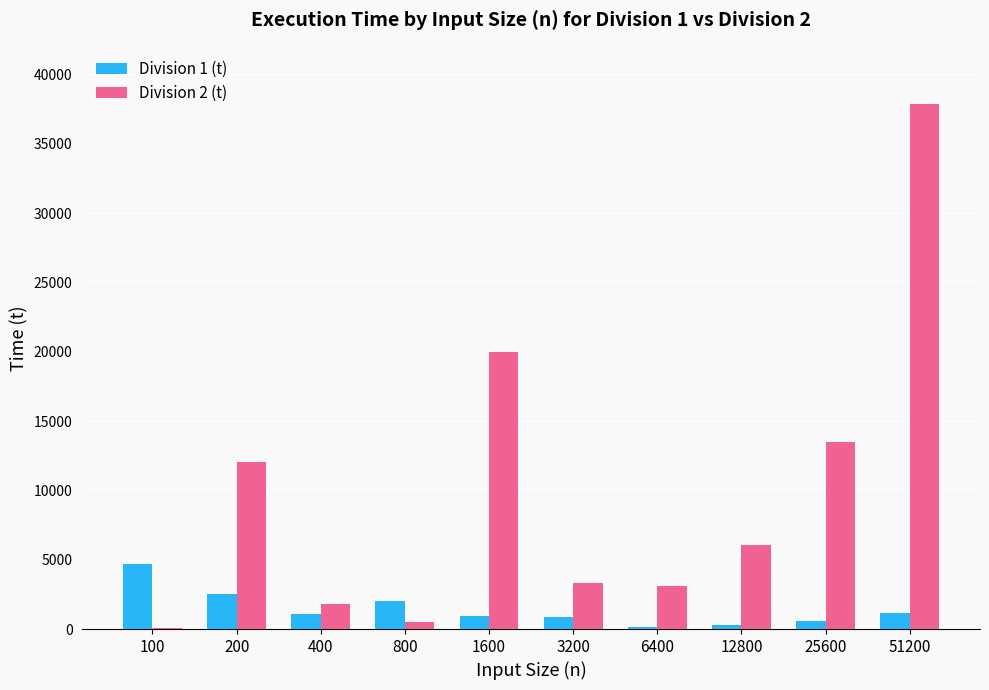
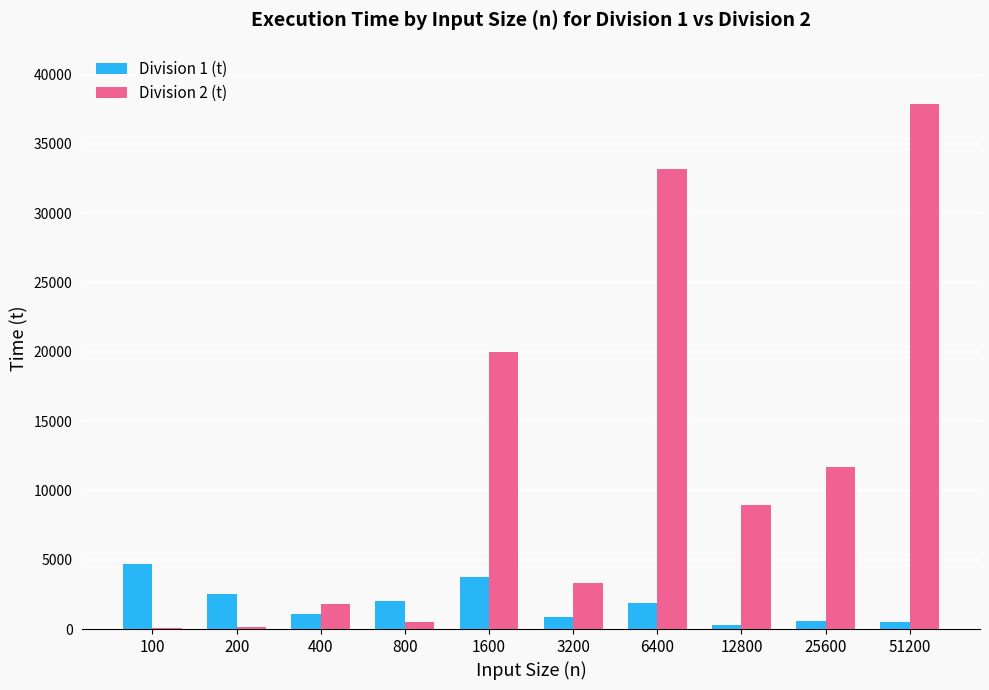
  {
    "Division 1 (t)": {
      "100": 4700,
      "200": 2500,
      "400": 1100,
      "800": 2000,
-     "1600": 900,
+     "1600": 3800,
      "3200": 900,
-     "6400": 100,
+     "6400": 1900,
      "12800": 300,
      "25600": 600,
-     "51200": 1100
+     "51200": 500
    },
    "Division 2 (t)": {
-     "200": 12000,
+     "200": 100,
      "400": 1800,
      "800": 500,
      "1600": 20000,
      "3200": 3300,
-     "6400": 3100,
-     "12800": 6000,
-     "25600": 13500,
+     "6400": 33200,
+     "12800": 9000,
+     "25600": 11700,
      "51200": 37900
    }
  }
